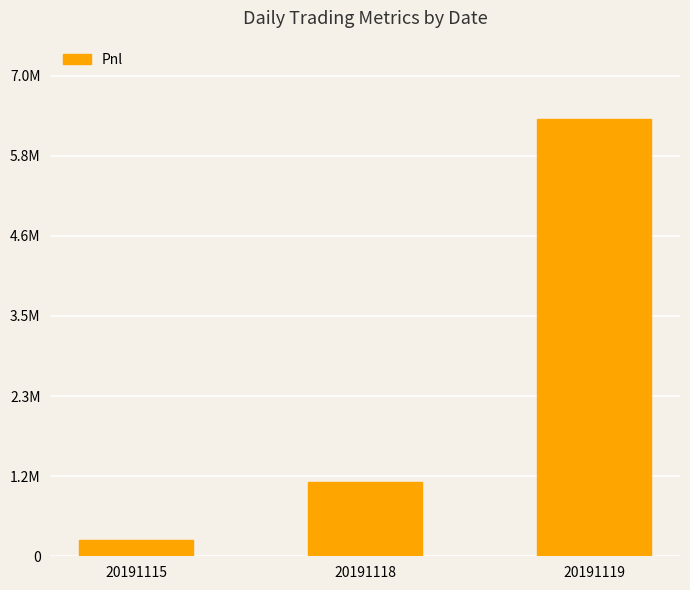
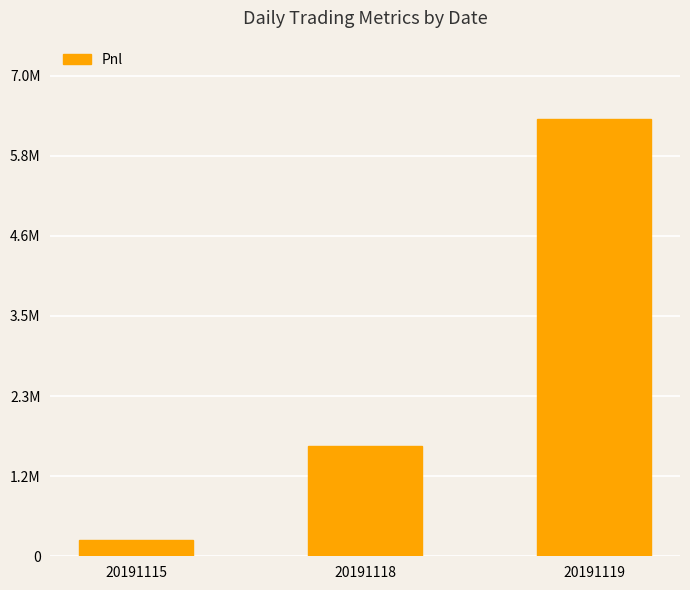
  {
    "20191115": 200000,
-   "20191118": 1100000,
+   "20191118": 1600000,
    "20191119": 6300000
  }
